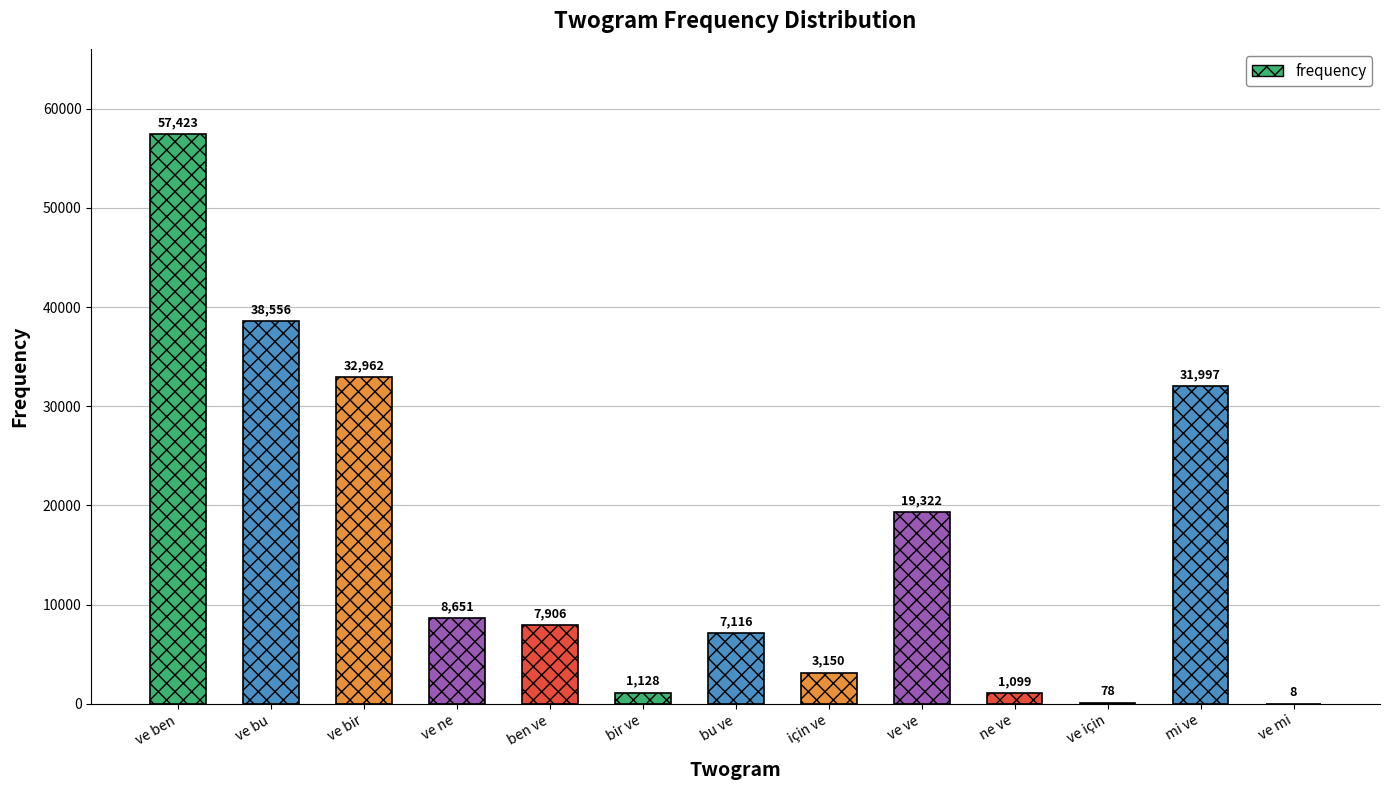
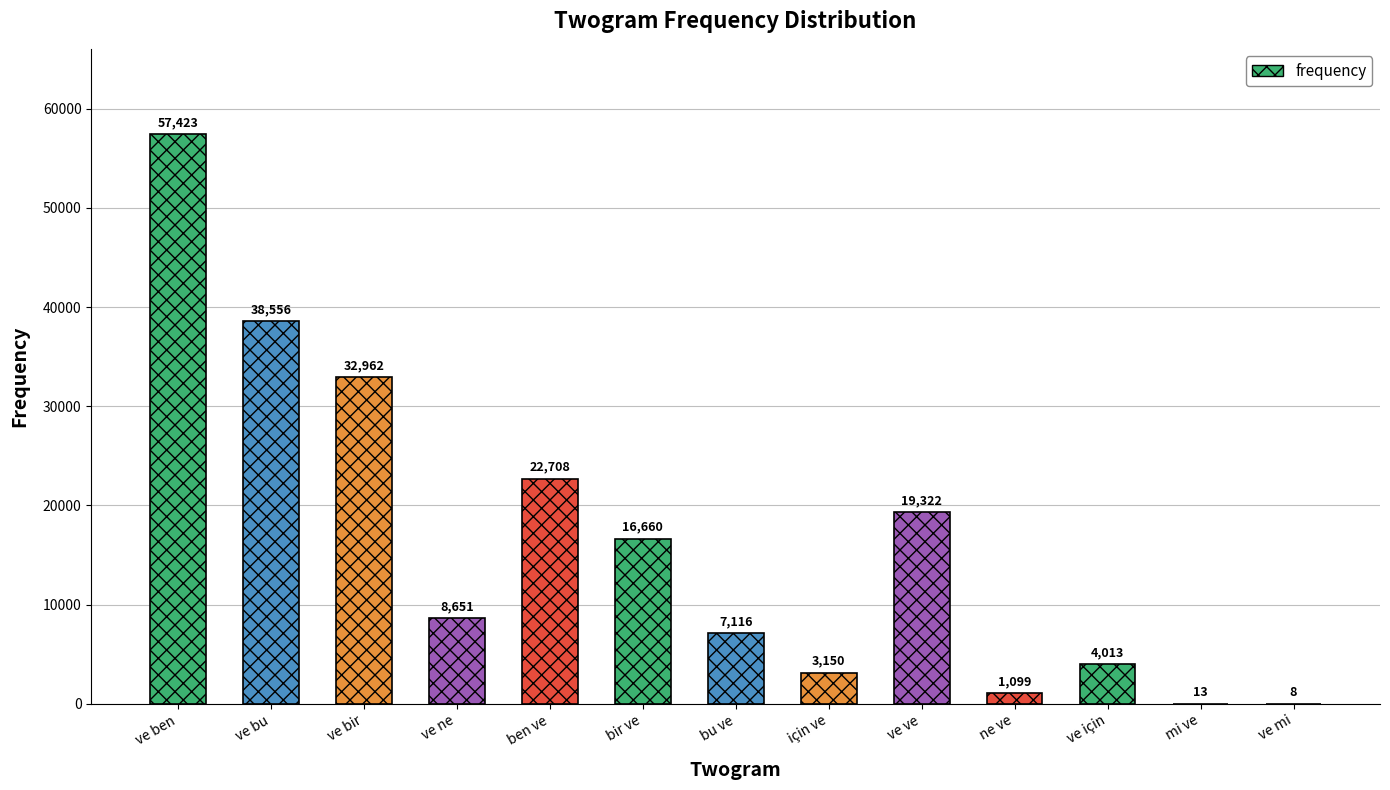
  {
    "ve ben": "57,423",
    "ve bu": "38,556",
    "ve bir": "32,962",
    "ve ne": "8,651",
-   "ben ve": "7,906",
-   "bir ve": "1,128",
+   "ben ve": "22,708",
+   "bir ve": "16,660",
    "bu ve": "7,116",
    "için ve": "3,150",
    "ve ve": "19,322",
    "ne ve": "1,099",
-   "ve için": "78",
-   "mi ve": "31,997",
+   "ve için": "4,013",
+   "mi ve": "13",
    "ve mi": "8"
  }
